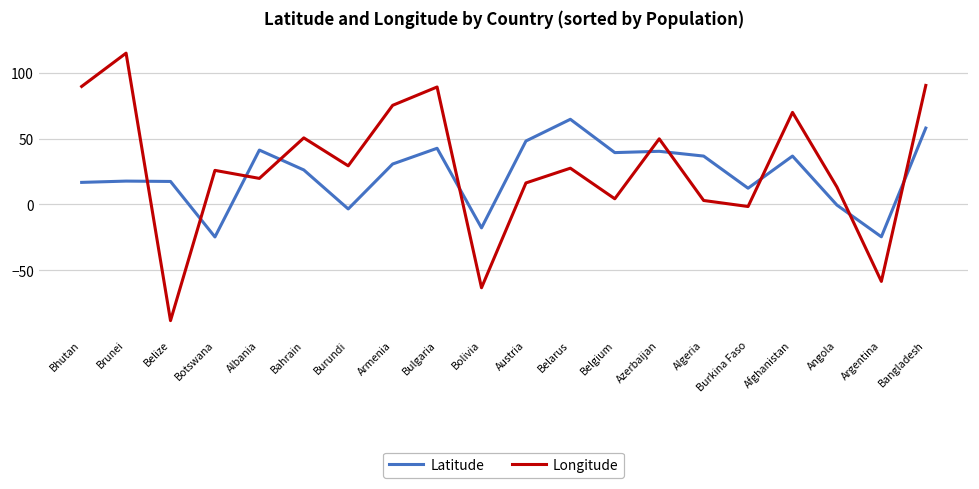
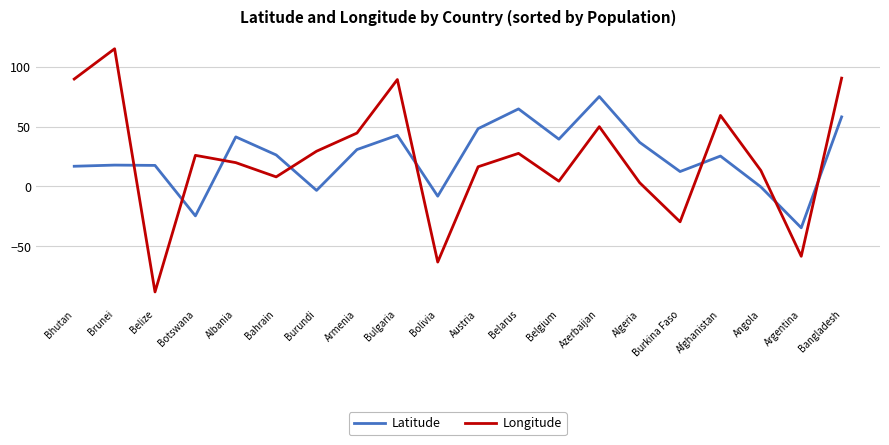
  {
    "Latitude": {
      "Bhutan": 17,
      "Brunei": 18,
      "Belize": 17,
      "Botswana": -25,
      "Albania": 41,
      "Bahrain": 26,
      "Burundi": -3,
      "Armenia": 31,
      "Bulgaria": 43,
-     "Bolivia": -18,
+     "Bolivia": -8,
      "Austria": 48,
      "Belarus": 65,
      "Belgium": 39,
-     "Azerbaijan": 40,
+     "Azerbaijan": 75,
      "Algeria": 37,
      "Burkina Faso": 12,
-     "Afghanistan": 37,
+     "Afghanistan": 25,
      "Angola": 0,
-     "Argentina": -25,
+     "Argentina": -35,
      "Bangladesh": 58
    },
    "Longitude": {
      "Bhutan": 90,
      "Brunei": 115,
      "Belize": -88,
      "Botswana": 26,
      "Albania": 20,
-     "Bahrain": 51,
+     "Bahrain": 8,
      "Burundi": 29,
-     "Armenia": 75,
+     "Armenia": 45,
      "Bulgaria": 89,
      "Bolivia": -63,
      "Austria": 16,
      "Belarus": 28,
      "Belgium": 4,
      "Azerbaijan": 50,
      "Algeria": 3,
-     "Burkina Faso": -2,
-     "Afghanistan": 70,
+     "Burkina Faso": -30,
+     "Afghanistan": 59,
      "Angola": 13,
      "Argentina": -58,
      "Bangladesh": 90
    }
  }
